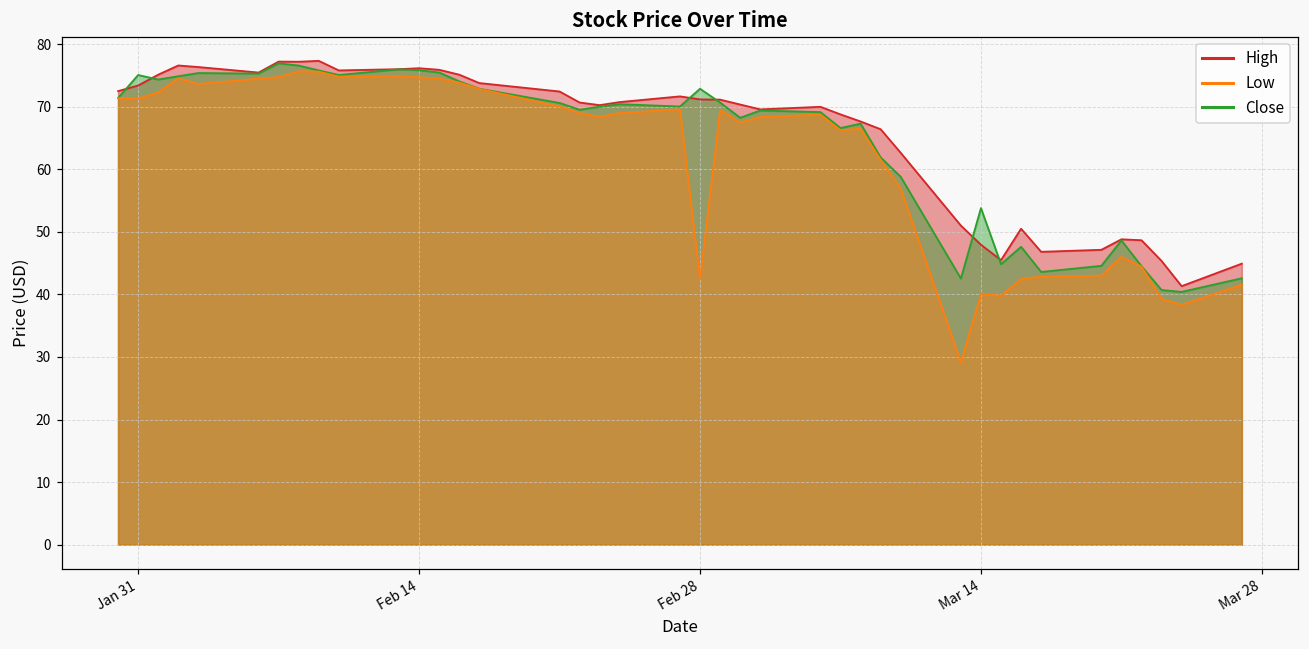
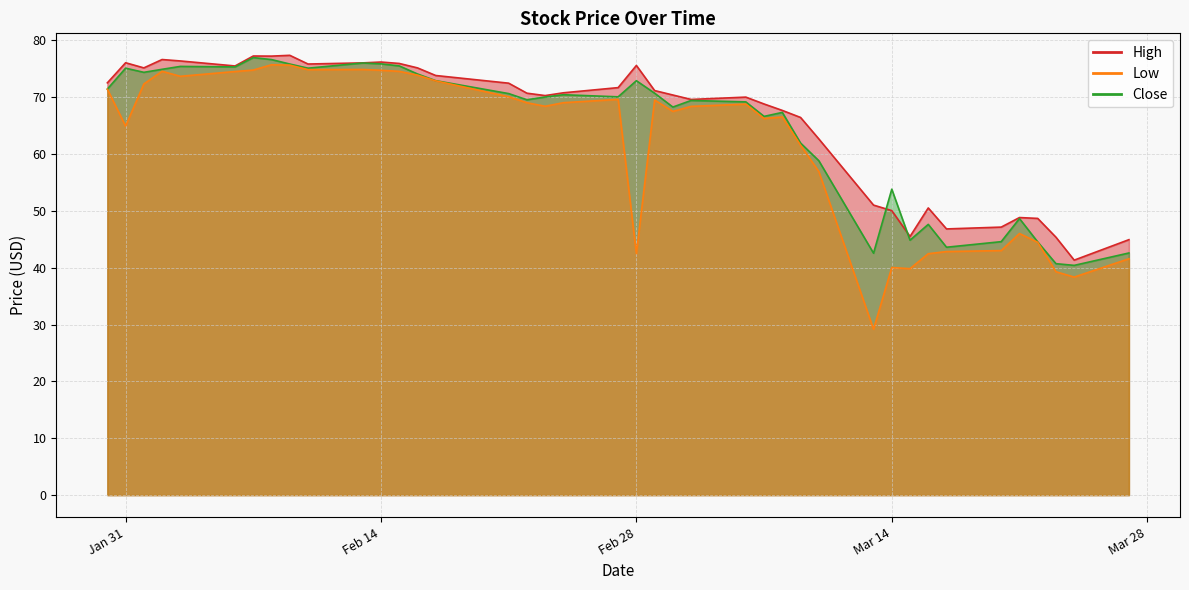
  {
    "High": {
-     "Jan 31": 73,
-     "Feb 28": 71,
-     "Mar 14": 48
+     "Jan 31": 76,
+     "Feb 28": 76,
+     "Mar 14": 50
    },
    "Close": {
      "Jan 31": 75,
      "Feb 28": 73,
      "Mar 14": 54
    },
    "Low": {
-     "Jan 31": 71,
+     "Jan 31": 65,
      "Feb 14": 75,
      "Feb 28": 42,
      "Mar 14": 40
    }
  }
